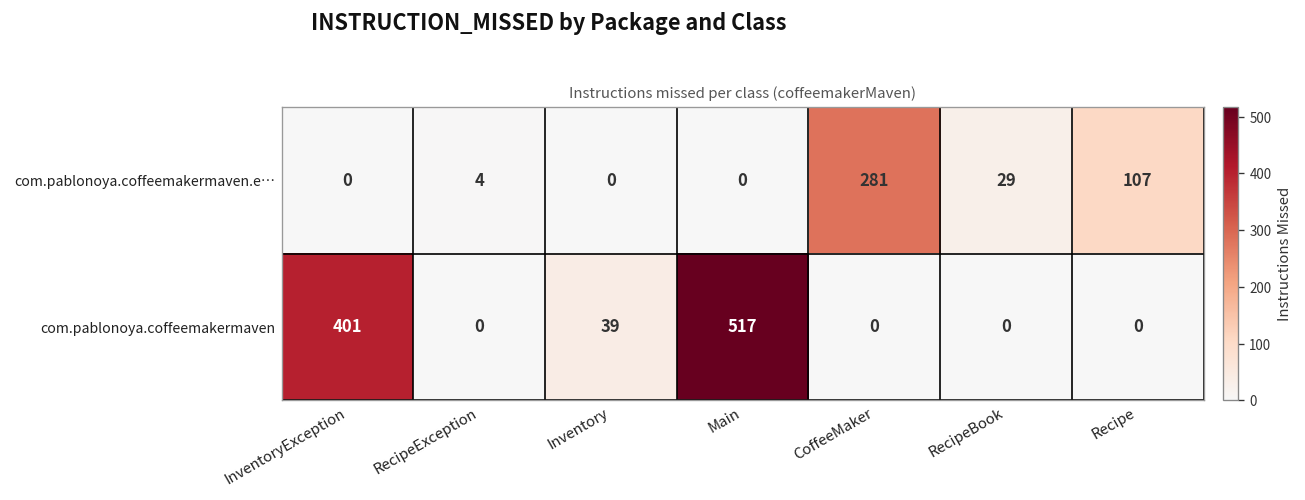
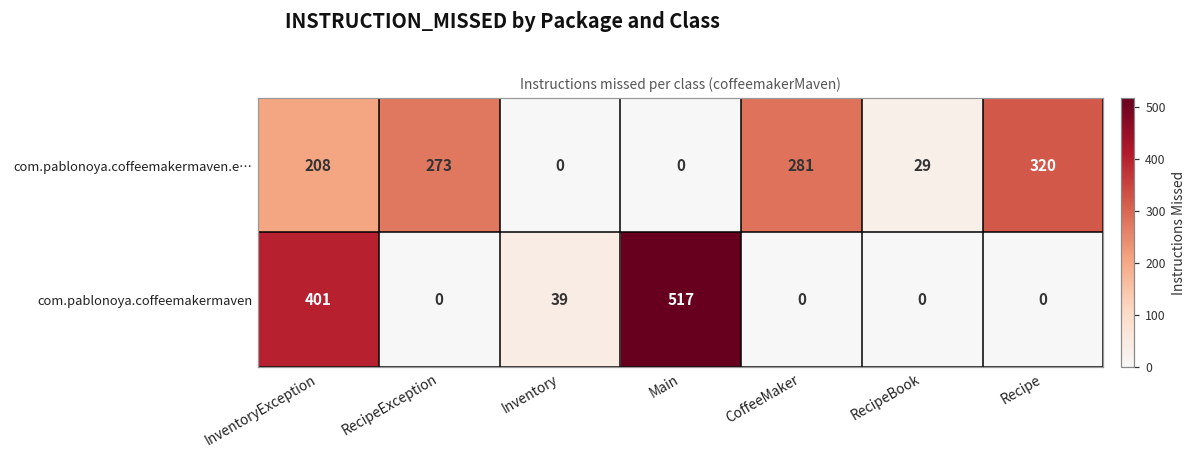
  {
    "com.pablonoya.coffeemakermaven.e…": {
-     "InventoryException": 0,
-     "RecipeException": 4,
+     "InventoryException": 208,
+     "RecipeException": 273,
      "Inventory": 0,
      "Main": 0,
      "CoffeeMaker": 281,
      "RecipeBook": 29,
-     "Recipe": 107
+     "Recipe": 320
    },
    "com.pablonoya.coffeemakermaven": {
      "InventoryException": 401,
      "RecipeException": 0,
      "Inventory": 39,
      "Main": 517,
      "CoffeeMaker": 0,
      "RecipeBook": 0,
      "Recipe": 0
    }
  }
